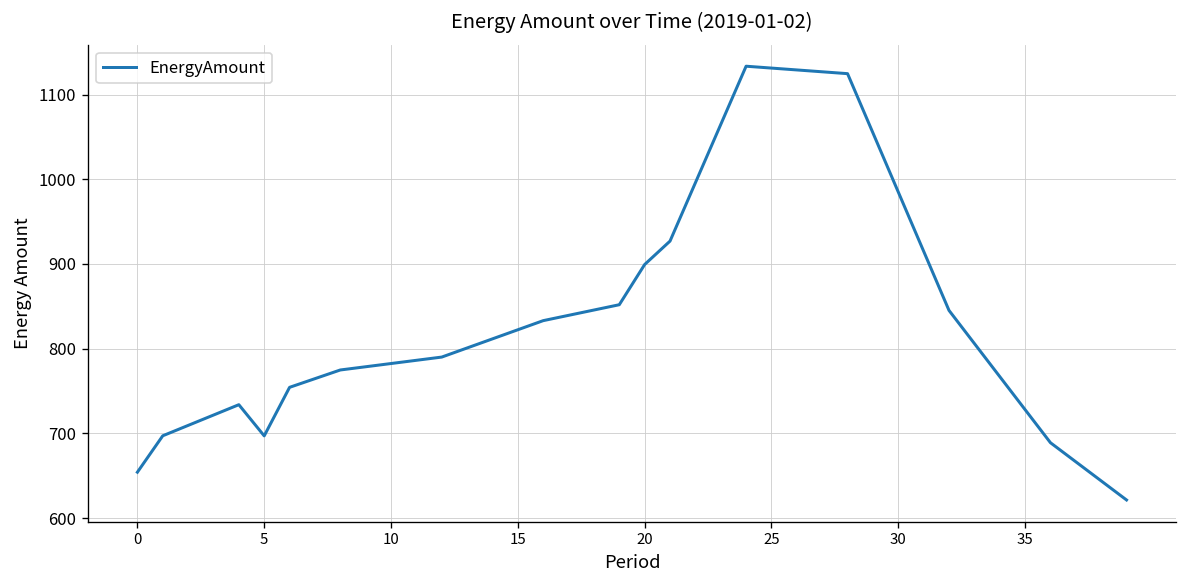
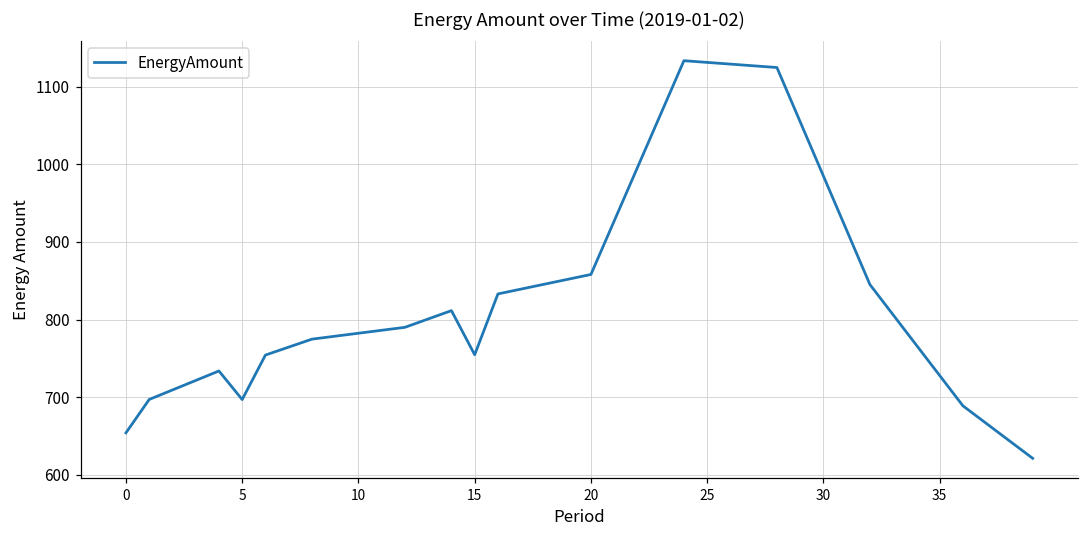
  {
    "0": 650,
    "5": 700,
    "10": 780,
-   "15": 820,
-   "20": 900,
+   "15": 750,
+   "20": 860,
    "25": 1130,
    "30": 980,
    "35": 730
  }
